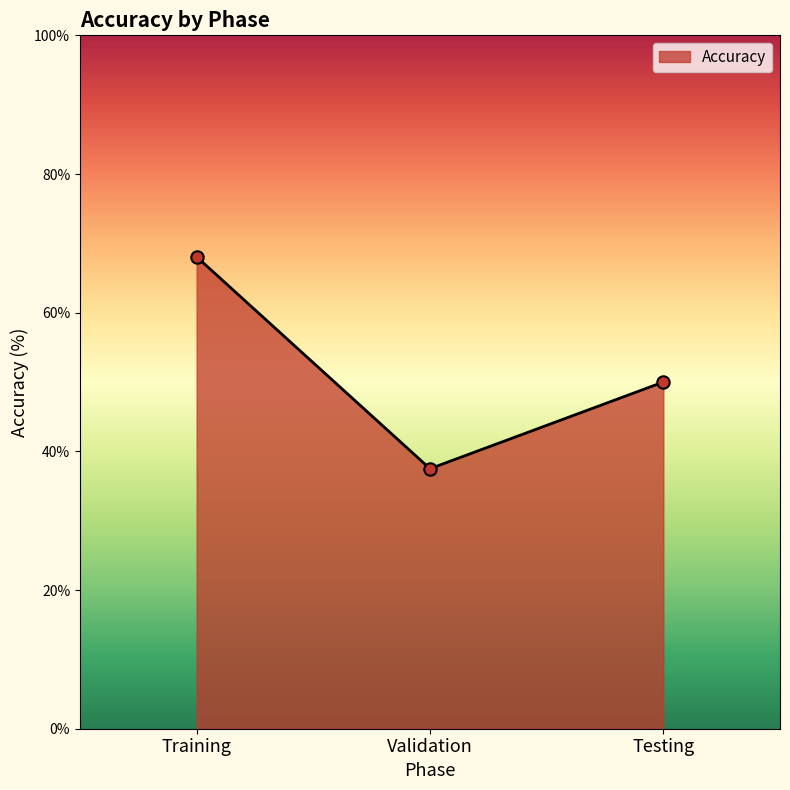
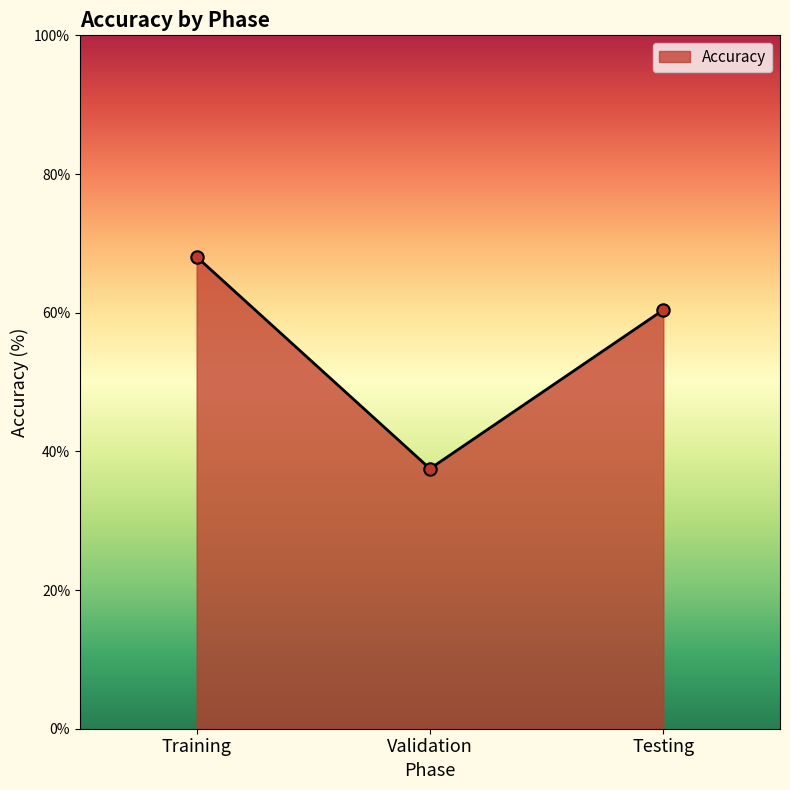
  {
    "Training": "68%",
    "Validation": "38%",
-   "Testing": "50%"
+   "Testing": "60%"
  }
